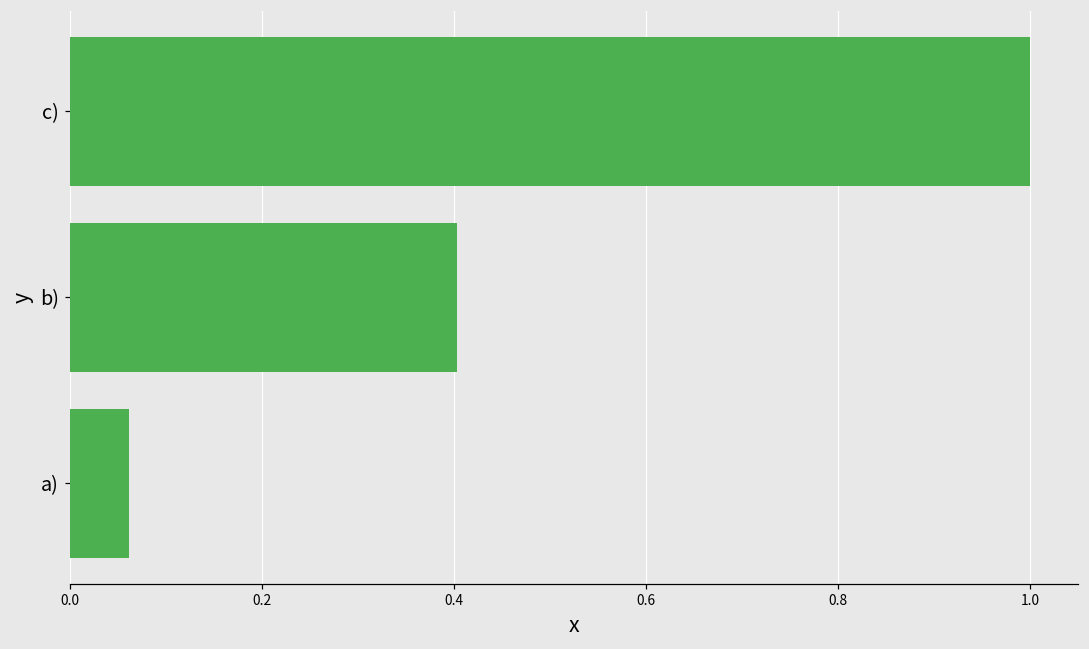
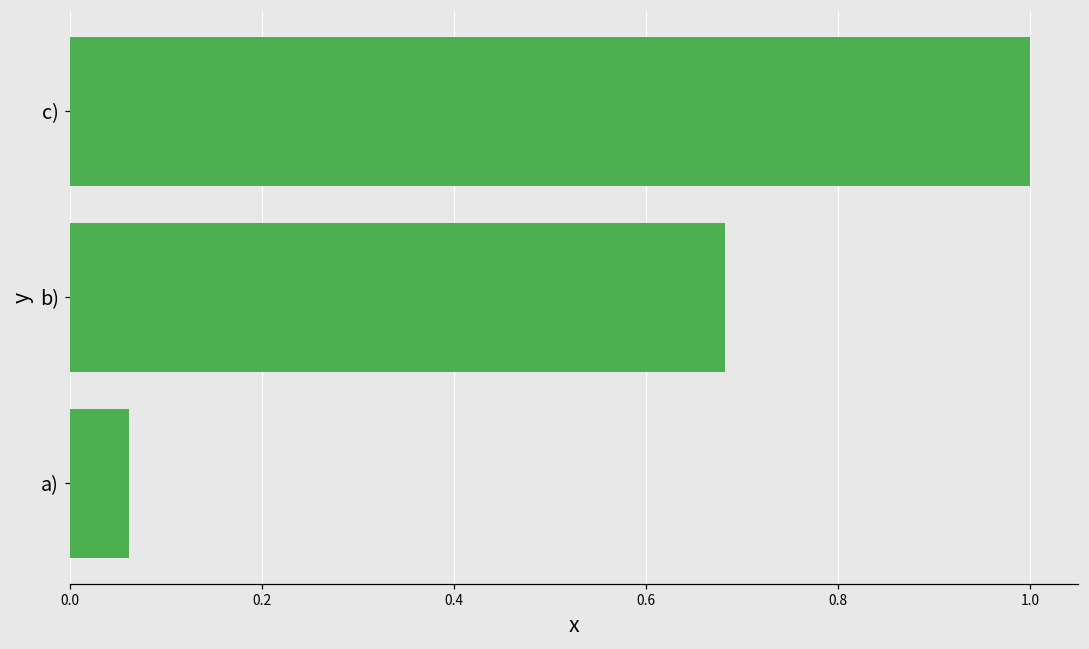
  {
    "c)": 1.00,
-   "b)": 0.40,
+   "b)": 0.68,
    "a)": 0.06
  }
